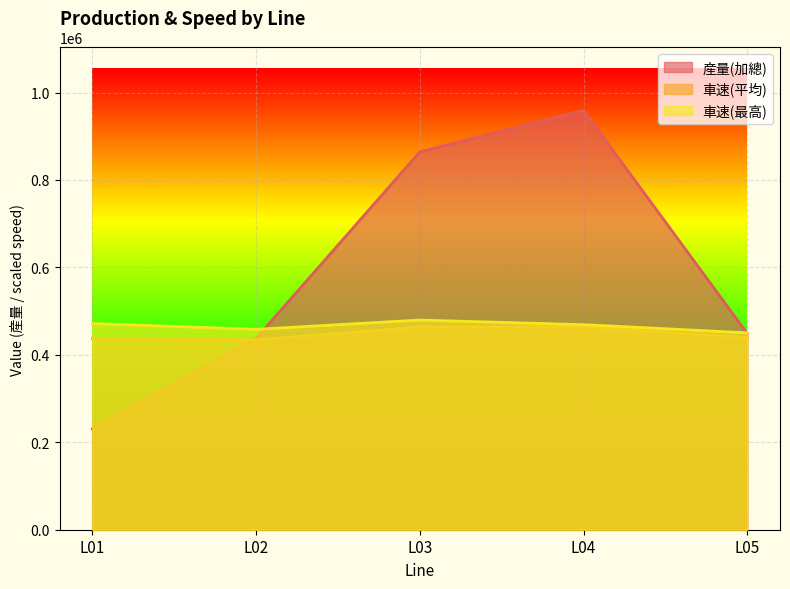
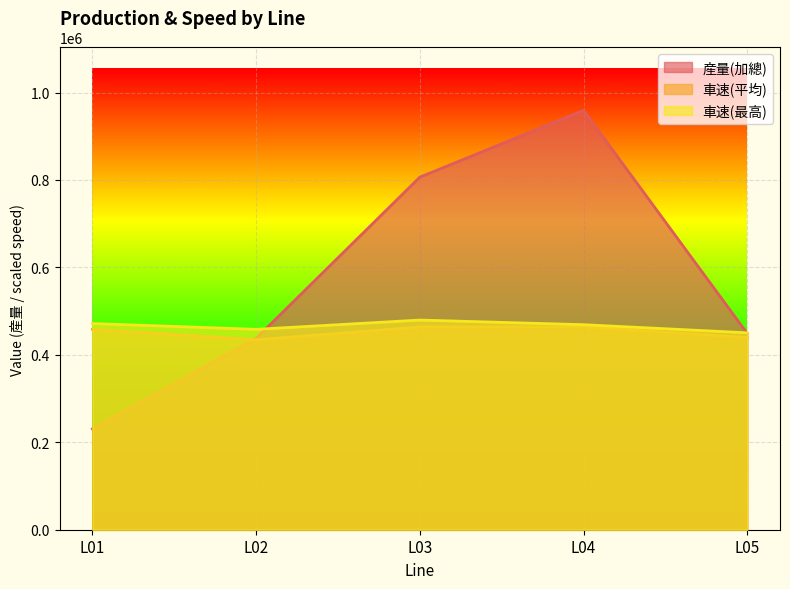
  {
    "産量(加總)": {
      "L01": 230000,
-     "L03": 860000,
+     "L03": 810000,
      "L04": 960000
    },
    "車速(平均)": {
-     "L01": 440000,
+     "L01": 460000,
      "L03": 460000,
      "L05": 440000
    },
    "車速(最高)": {
      "L01": 470000,
      "L02": 460000,
      "L03": 480000
    }
  }
